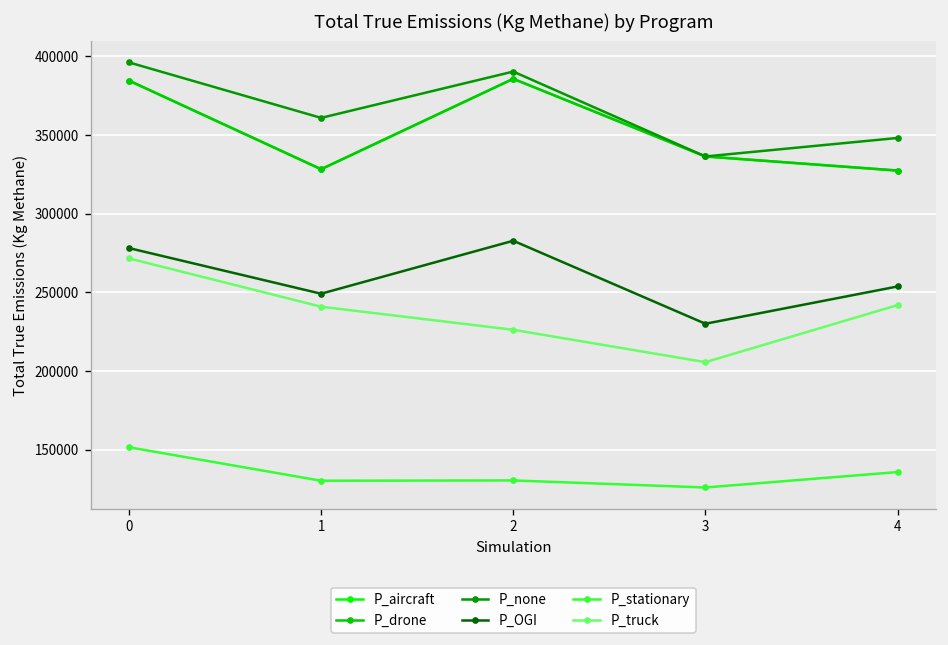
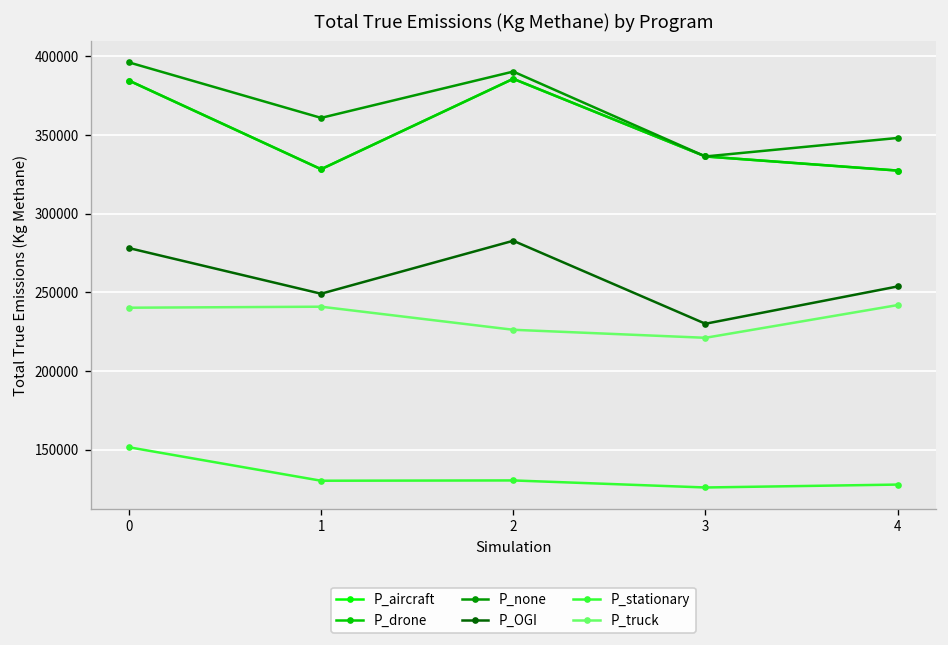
  {
    "P_stationary": {
      "0": 152000,
      "1": 130000,
      "2": 130000,
      "3": 126000,
-     "4": 136000
+     "4": 128000
    },
    "P_truck": {
-     "0": 272000,
+     "0": 240000,
      "1": 241000,
      "2": 226000,
-     "3": 206000,
+     "3": 221000,
      "4": 242000
    }
  }
